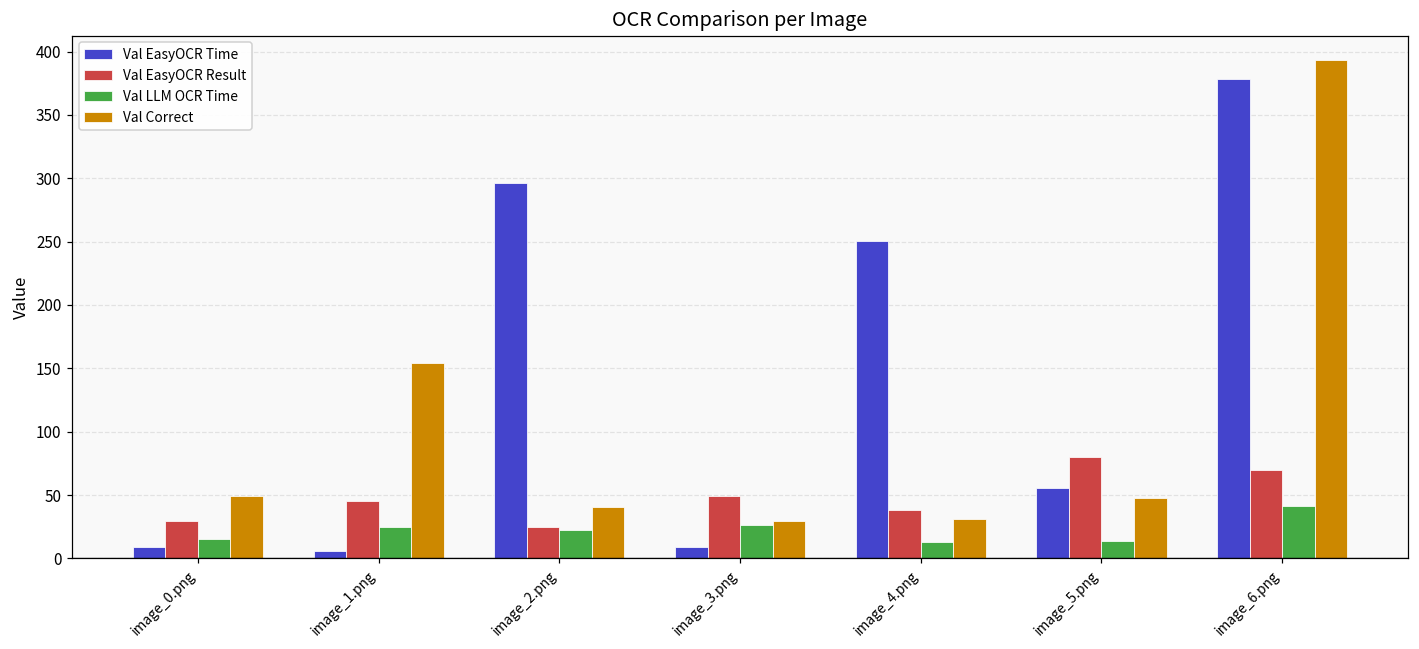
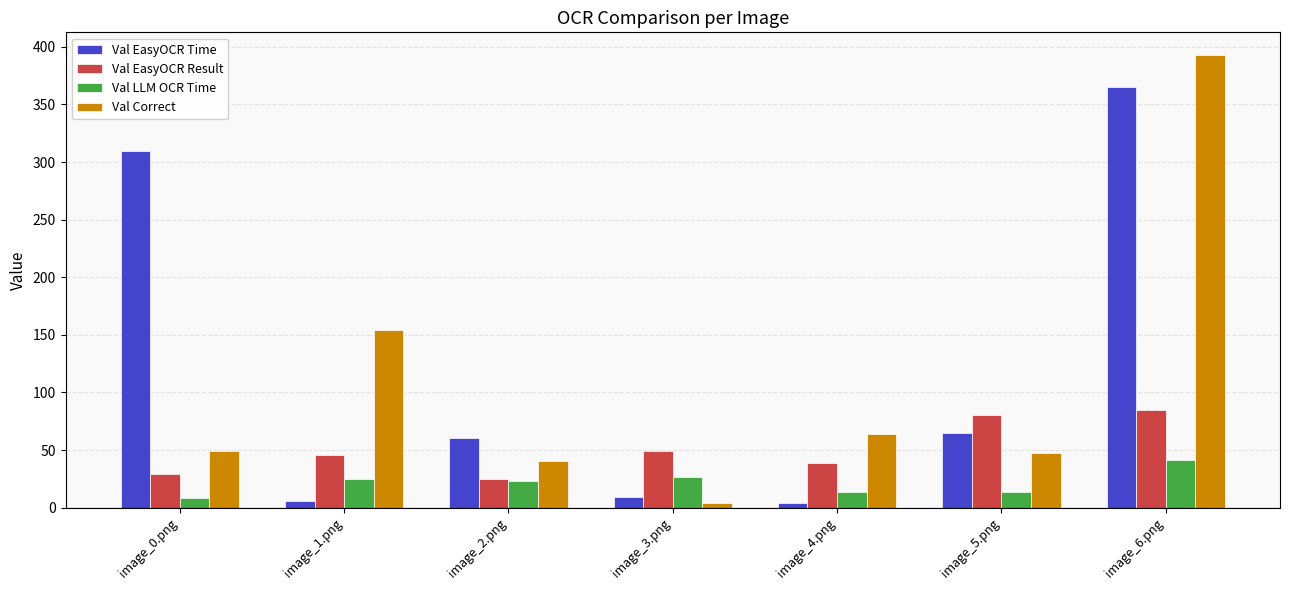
  {
    "Val EasyOCR Time": {
-     "image_0.png": 9,
+     "image_0.png": 310,
      "image_1.png": 6,
-     "image_2.png": 297,
+     "image_2.png": 61,
      "image_3.png": 9,
-     "image_4.png": 251,
-     "image_5.png": 56,
-     "image_6.png": 379
+     "image_4.png": 4,
+     "image_5.png": 65,
+     "image_6.png": 365
    },
    "Val EasyOCR Result": {
      "image_0.png": 30,
      "image_1.png": 46,
      "image_2.png": 25,
      "image_3.png": 49,
      "image_4.png": 39,
      "image_5.png": 80,
-     "image_6.png": 70
+     "image_6.png": 84
    },
    "Val LLM OCR Time": {
-     "image_0.png": 15,
+     "image_0.png": 8,
      "image_1.png": 25,
      "image_2.png": 23,
      "image_3.png": 26,
      "image_4.png": 13,
      "image_5.png": 13,
      "image_6.png": 41
    },
    "Val Correct": {
      "image_0.png": 49,
      "image_1.png": 154,
      "image_2.png": 41,
-     "image_3.png": 30,
-     "image_4.png": 31,
+     "image_3.png": 4,
+     "image_4.png": 64,
      "image_5.png": 47,
      "image_6.png": 393
    }
  }
